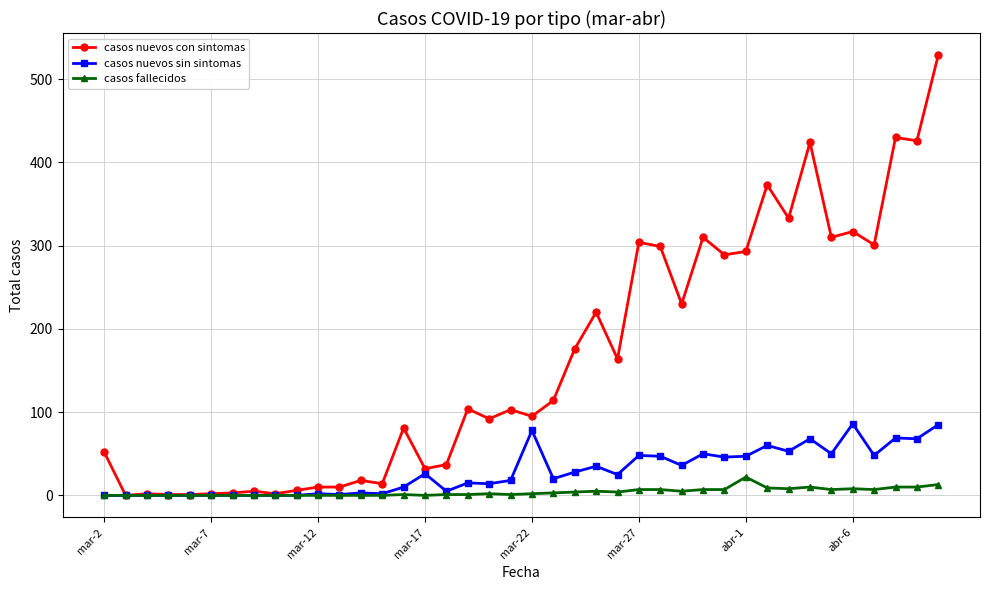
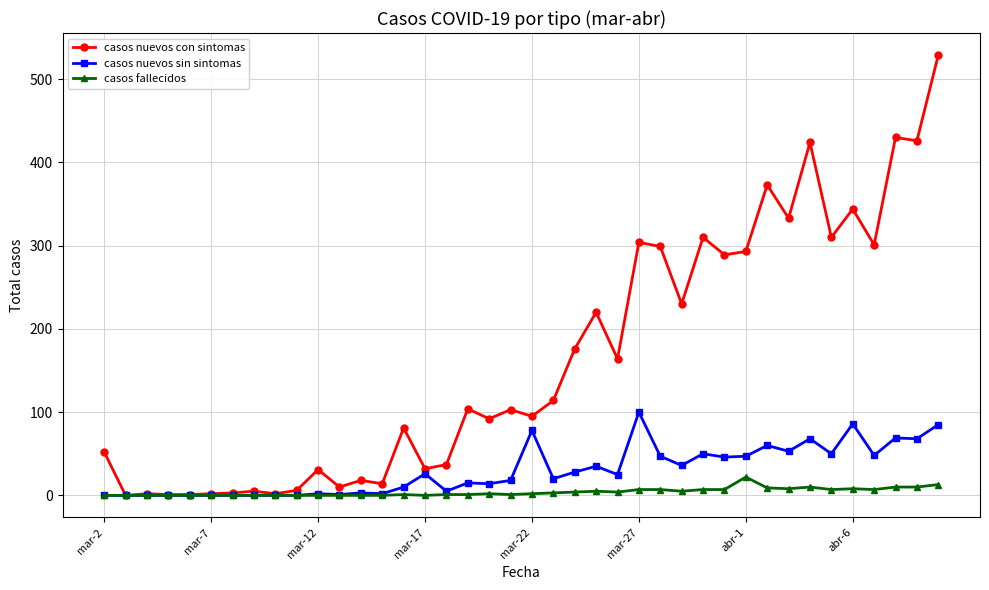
  {
    "casos nuevos con sintomas": {
      "mar-2": 50,
-     "mar-12": 10,
+     "mar-12": 30,
      "mar-17": 30,
      "mar-22": 100,
      "mar-27": 300,
      "abr-1": 290,
-     "abr-6": 320
+     "abr-6": 340
    },
    "casos nuevos sin sintomas": {
      "mar-17": 30,
      "mar-22": 80,
-     "mar-27": 50,
+     "mar-27": 100,
      "abr-1": 50,
      "abr-6": 90
    },
    "casos fallecidos": {
      "mar-17": 0,
      "mar-22": 0,
      "mar-27": 10,
      "abr-1": 20,
      "abr-6": 10
    }
  }
